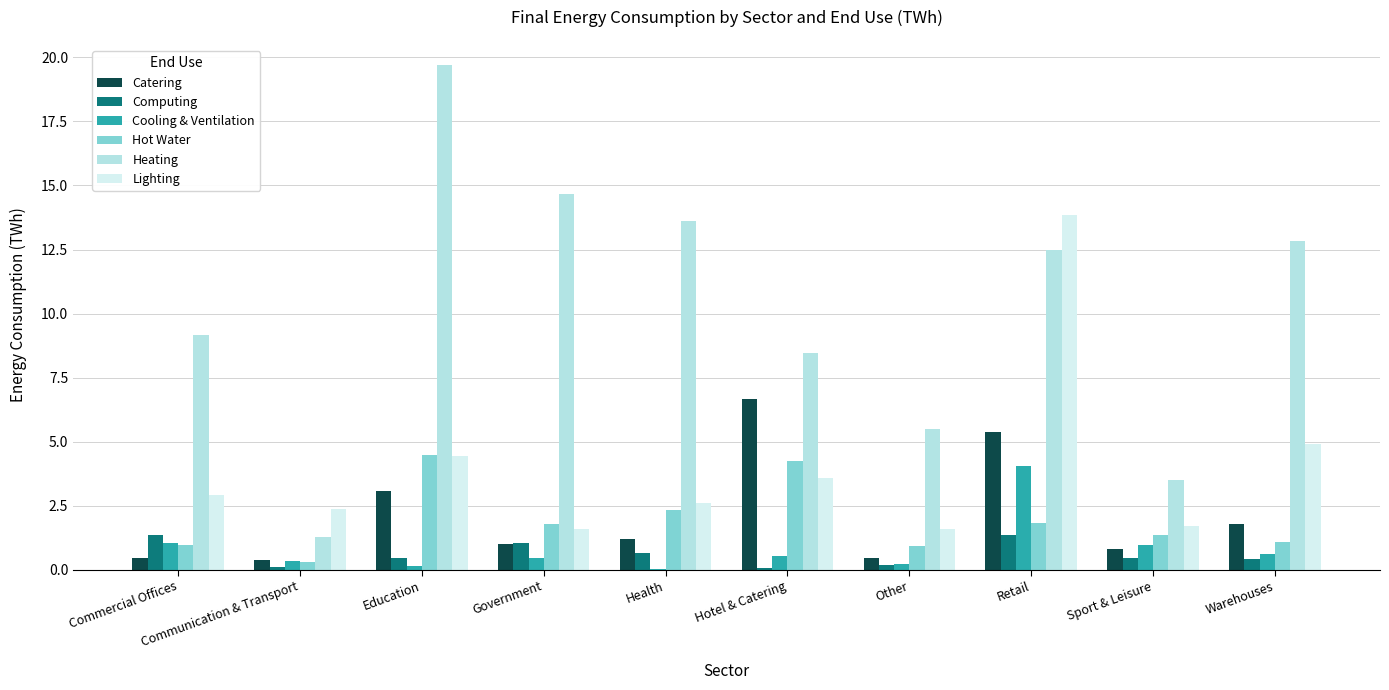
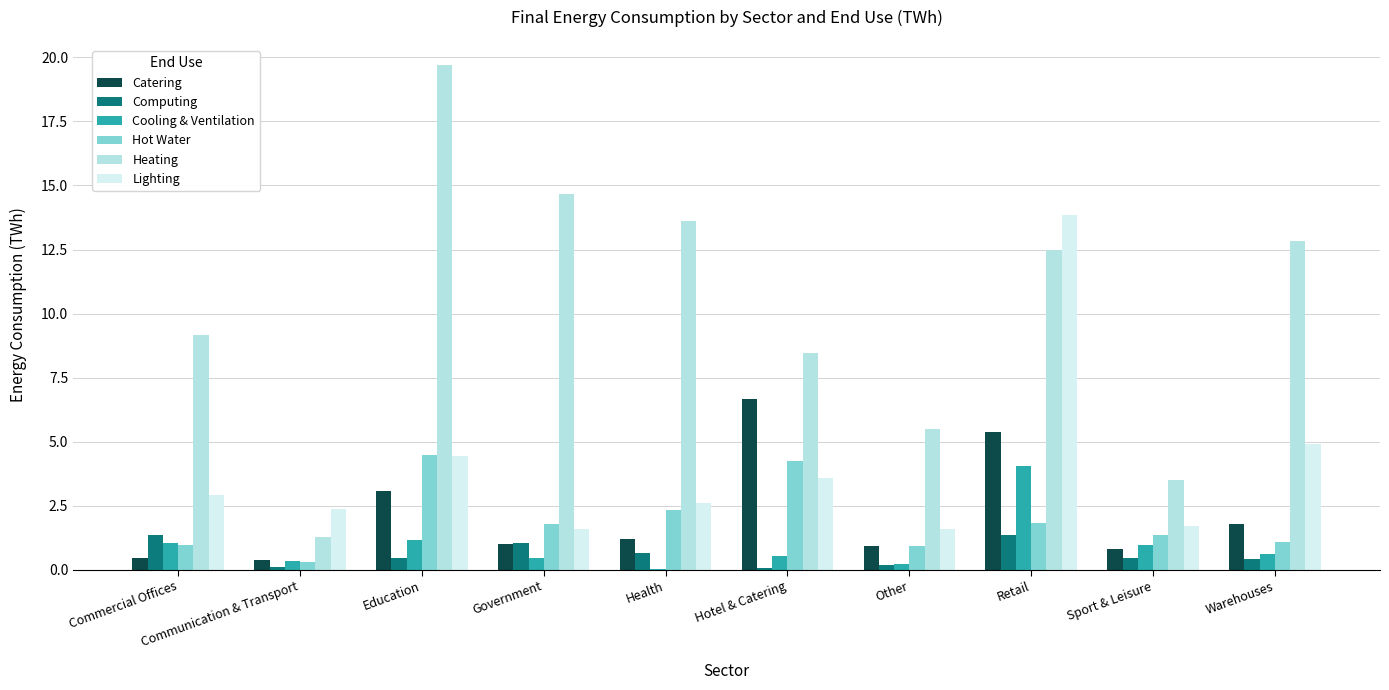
  {
    "Catering": {
      "Commercial Offices": 0.5,
      "Communication & Transport": 0.4,
      "Education": 3.1,
      "Government": 1.0,
      "Health": 1.2,
      "Hotel & Catering": 6.7,
-     "Other": 0.5,
+     "Other": 0.9,
      "Retail": 5.4,
      "Sport & Leisure": 0.8,
      "Warehouses": 1.8
    },
    "Computing": {
      "Commercial Offices": 1.4,
      "Education": 0.5,
      "Government": 1.1,
      "Health": 0.6,
      "Other": 0.2,
      "Retail": 1.4,
      "Sport & Leisure": 0.4,
      "Warehouses": 0.4
    },
    "Cooling & Ventilation": {
      "Commercial Offices": 1.0,
      "Communication & Transport": 0.3,
-     "Education": 0.1,
+     "Education": 1.1,
      "Government": 0.5,
      "Hotel & Catering": 0.5,
      "Other": 0.2,
      "Retail": 4.1,
      "Sport & Leisure": 1.0,
      "Warehouses": 0.6
    }
  }
